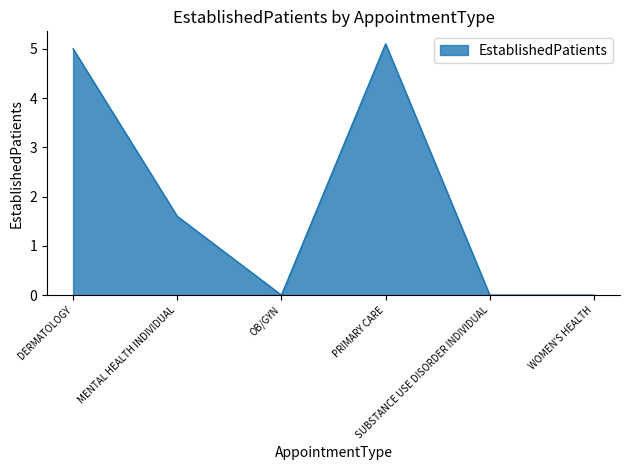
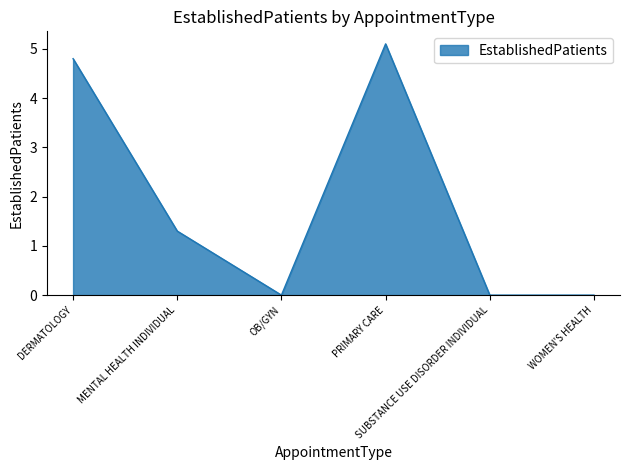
  {
-   "DERMATOLOGY": 5.0,
-   "MENTAL HEALTH INDIVIDUAL": 1.6,
+   "DERMATOLOGY": 4.8,
+   "MENTAL HEALTH INDIVIDUAL": 1.3,
    "OB/GYN": 0.0,
    "PRIMARY CARE": 5.1,
    "SUBSTANCE USE DISORDER INDIVIDUAL": 0.0,
    "WOMEN'S HEALTH": 0.0
  }
